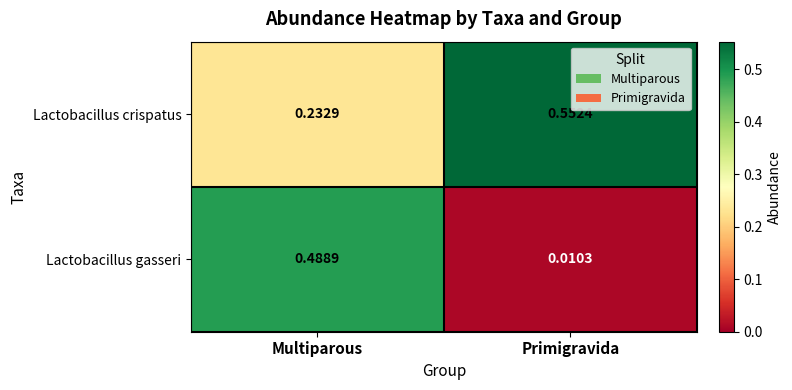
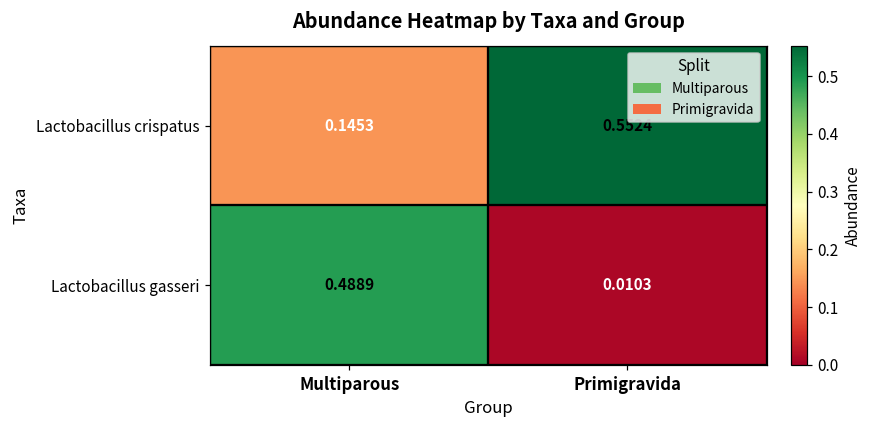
  {
    "Lactobacillus crispatus": {
-     "Multiparous": 0.2329
+     "Multiparous": 0.1453
    },
    "Lactobacillus gasseri": {
      "Multiparous": 0.4889,
      "Primigravida": 0.0103
    }
  }
